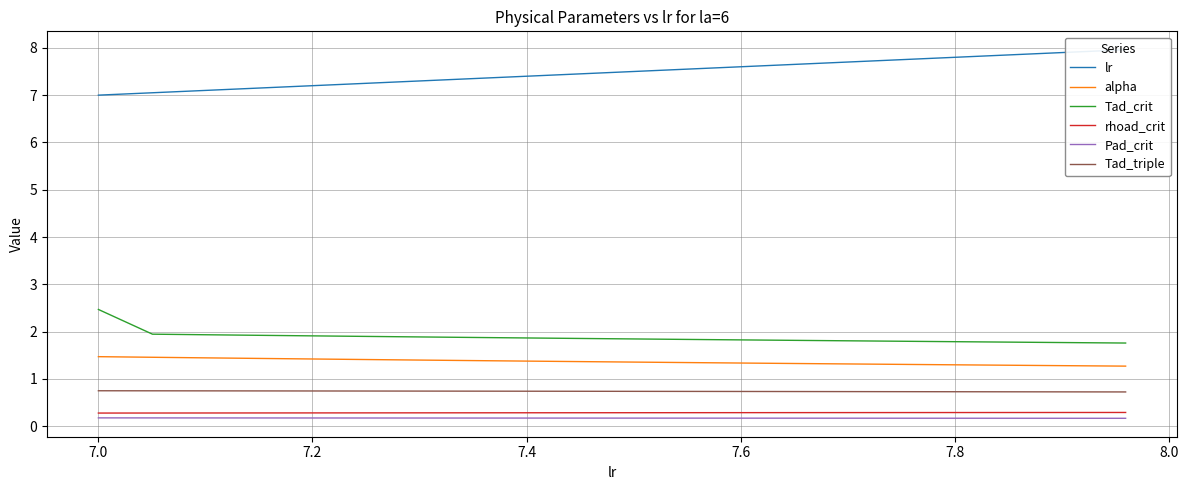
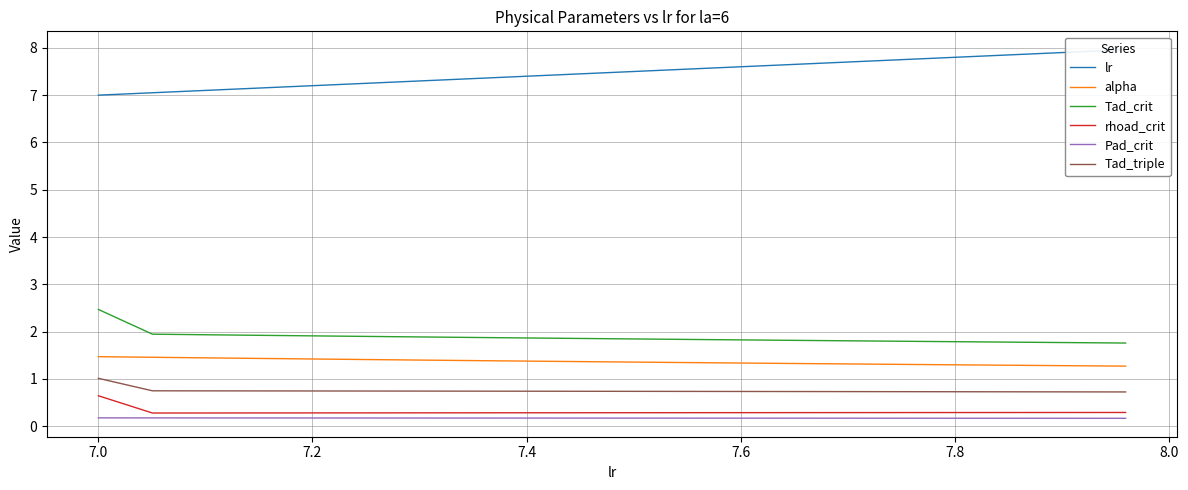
  {
    "lr": {
      "7.0": 7.0
    },
    "alpha": {
      "7.0": 1.5
    },
    "Tad_crit": {
      "7.0": 2.5
    },
    "rhoad_crit": {
-     "7.0": 0.3
+     "7.0": 0.6
    },
    "Pad_crit": {
      "7.0": 0.2
    },
    "Tad_triple": {
-     "7.0": 0.8
+     "7.0": 1.0
    }
  }
